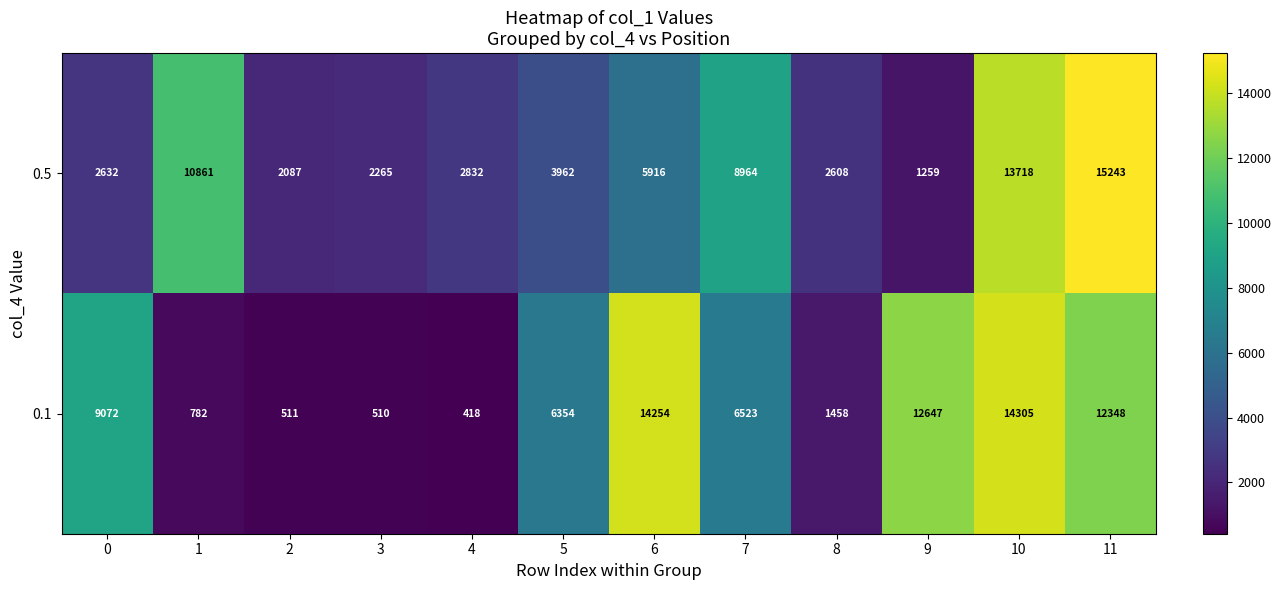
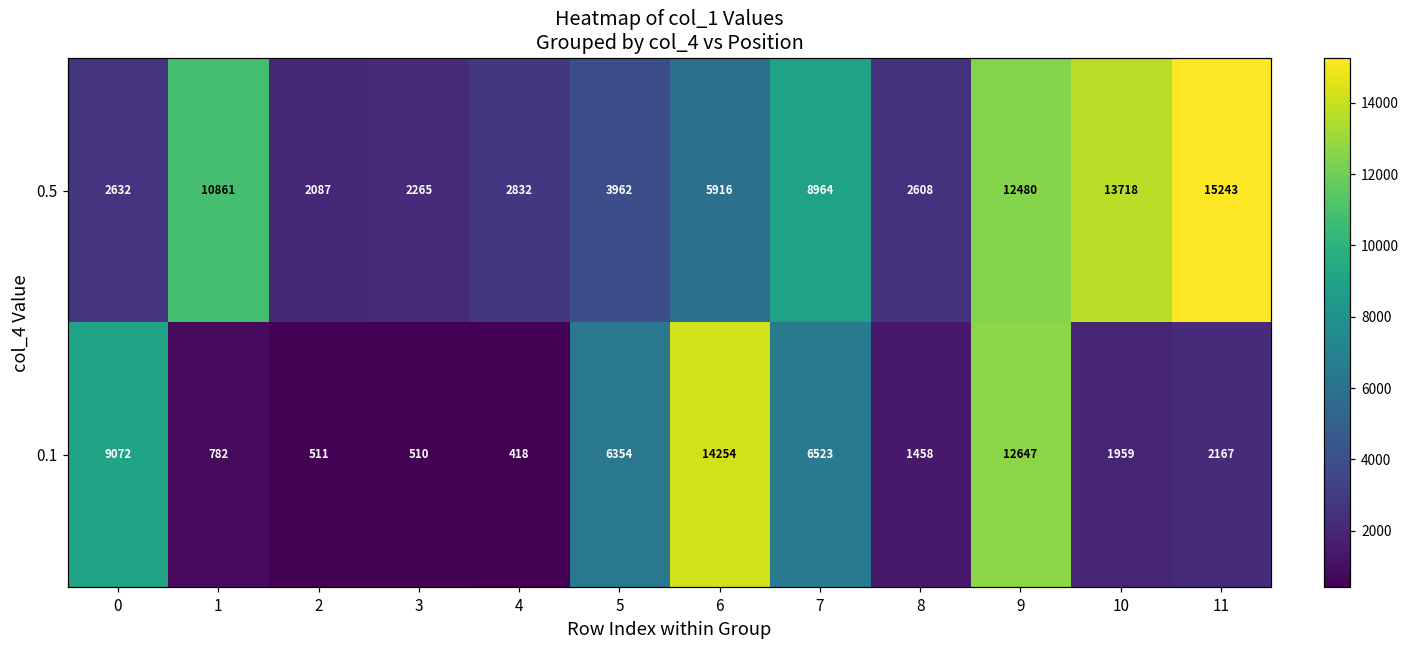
  {
    "0.5": {
      "0": 2632,
      "1": 10861,
      "2": 2087,
      "3": 2265,
      "4": 2832,
      "5": 3962,
      "6": 5916,
      "7": 8964,
      "8": 2608,
-     "9": 1259,
+     "9": 12480,
      "10": 13718,
      "11": 15243
    },
    "0.1": {
      "0": 9072,
      "1": 782,
      "2": 511,
      "3": 510,
      "4": 418,
      "5": 6354,
      "6": 14254,
      "7": 6523,
      "8": 1458,
      "9": 12647,
-     "10": 14305,
-     "11": 12348
+     "10": 1959,
+     "11": 2167
    }
  }
